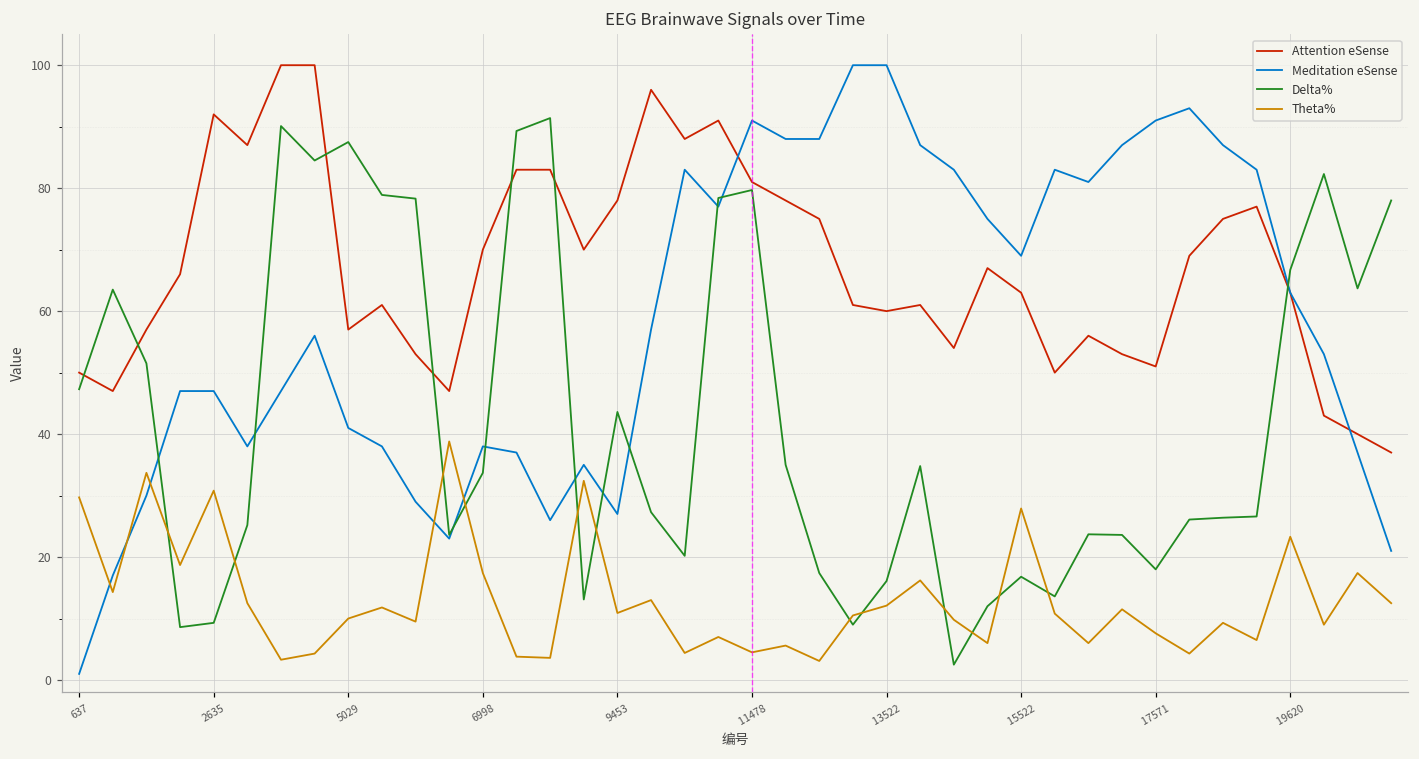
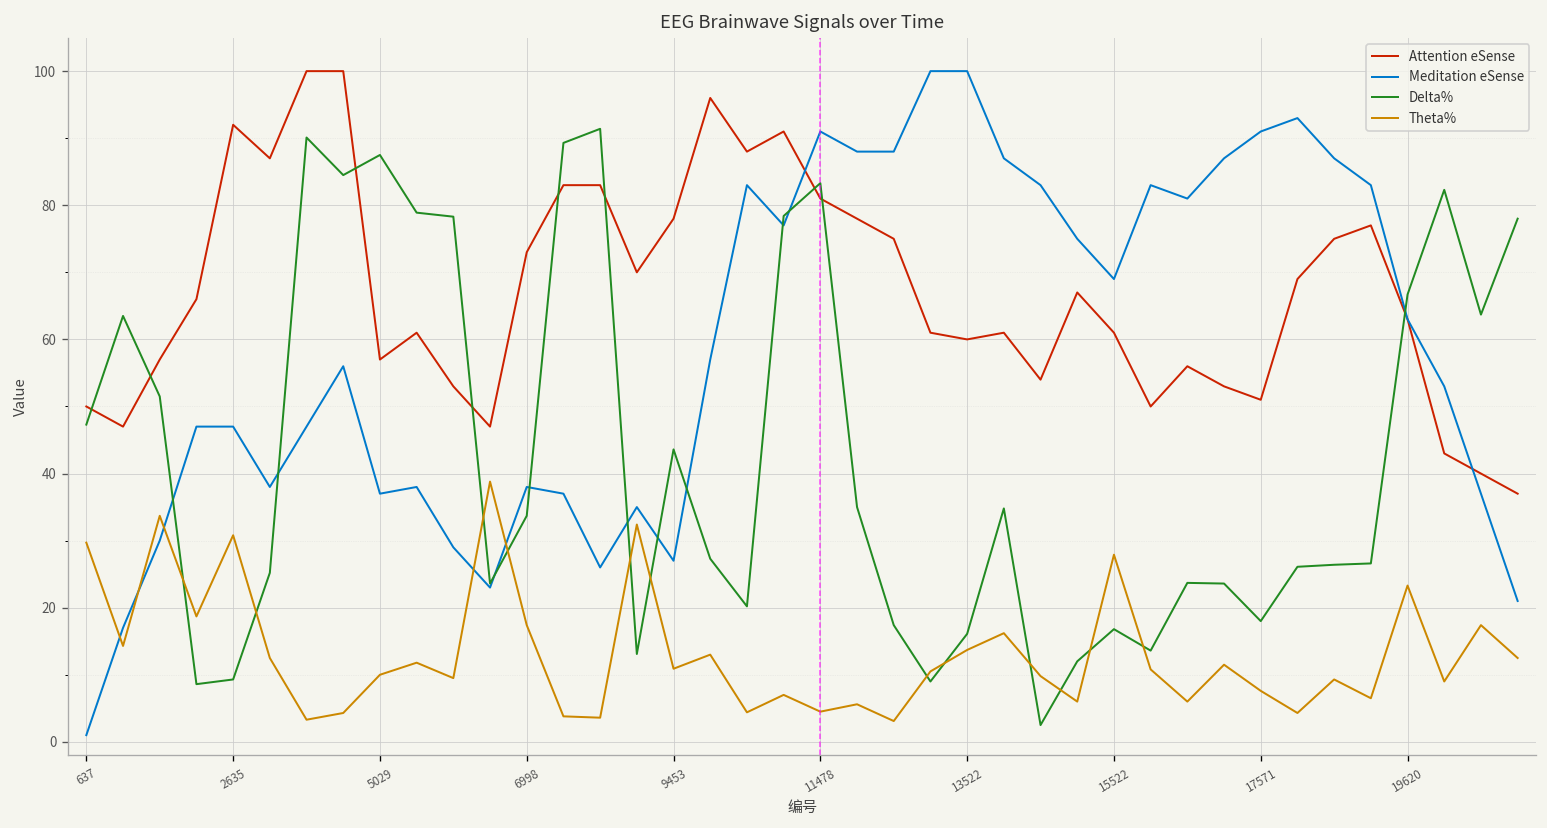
  {
    "Attention eSense": {
      "637": 50,
      "2635": 92,
      "5029": 57,
-     "6998": 70,
+     "6998": 73,
      "9453": 78,
      "11478": 81,
      "13522": 60,
-     "15522": 63,
+     "15522": 61,
      "17571": 51
    },
    "Meditation eSense": {
      "637": 1,
      "2635": 47,
-     "5029": 41,
+     "5029": 37,
      "6998": 38,
      "9453": 27,
      "11478": 91,
      "13522": 100,
      "15522": 69,
      "17571": 91
    },
    "Delta%": {
      "637": 47,
      "2635": 9,
      "5029": 88,
      "6998": 34,
      "9453": 44,
-     "11478": 80,
+     "11478": 83,
      "13522": 16,
      "15522": 17,
      "17571": 18,
      "19620": 67
    },
    "Theta%": {
      "637": 30,
      "2635": 31,
      "5029": 10,
      "6998": 17,
      "9453": 11,
      "11478": 5,
-     "13522": 12,
+     "13522": 14,
      "15522": 28,
      "17571": 8,
      "19620": 23
    }
  }
